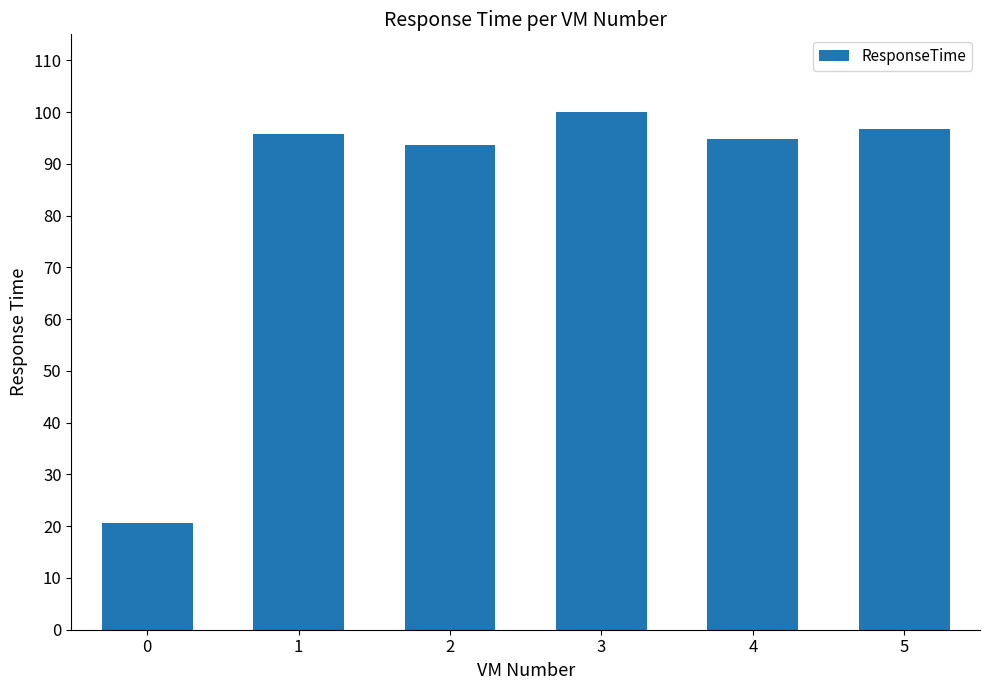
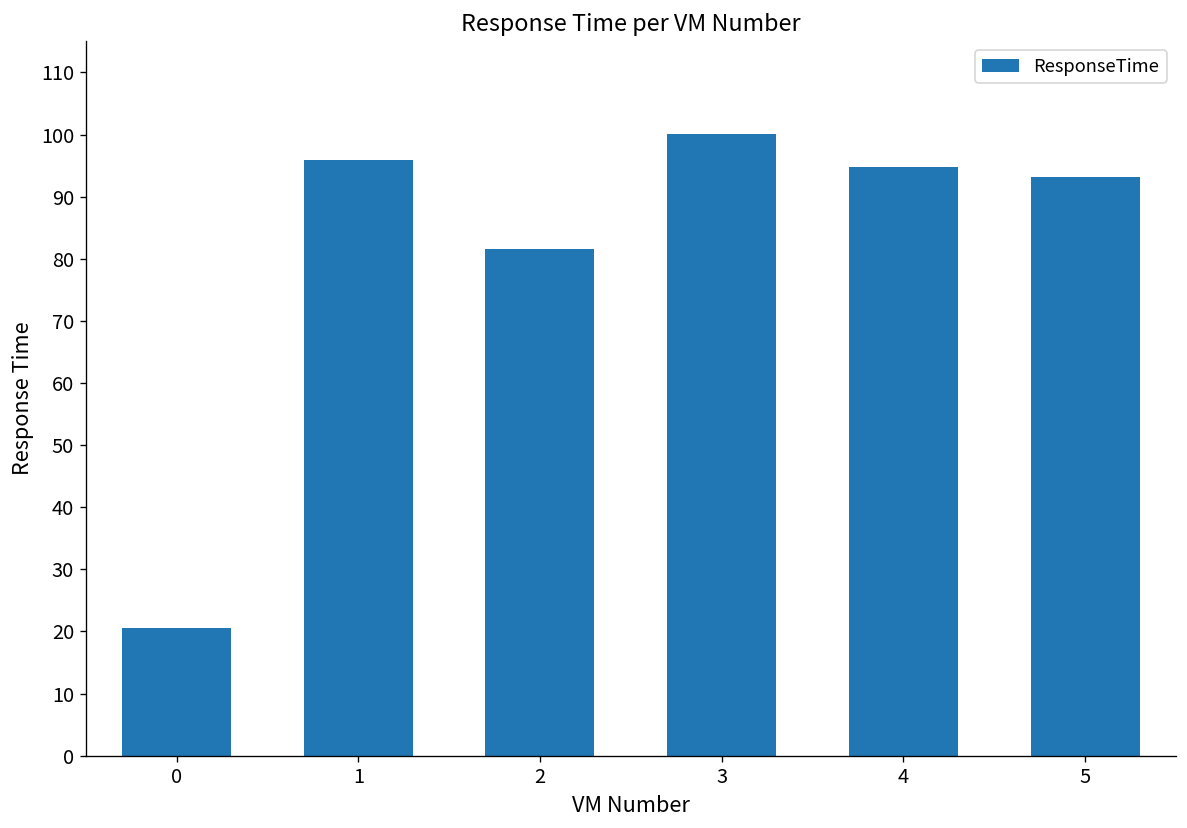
  {
    "0": 21,
    "1": 96,
-   "2": 94,
+   "2": 82,
    "3": 100,
    "4": 95,
-   "5": 97
+   "5": 93
  }
